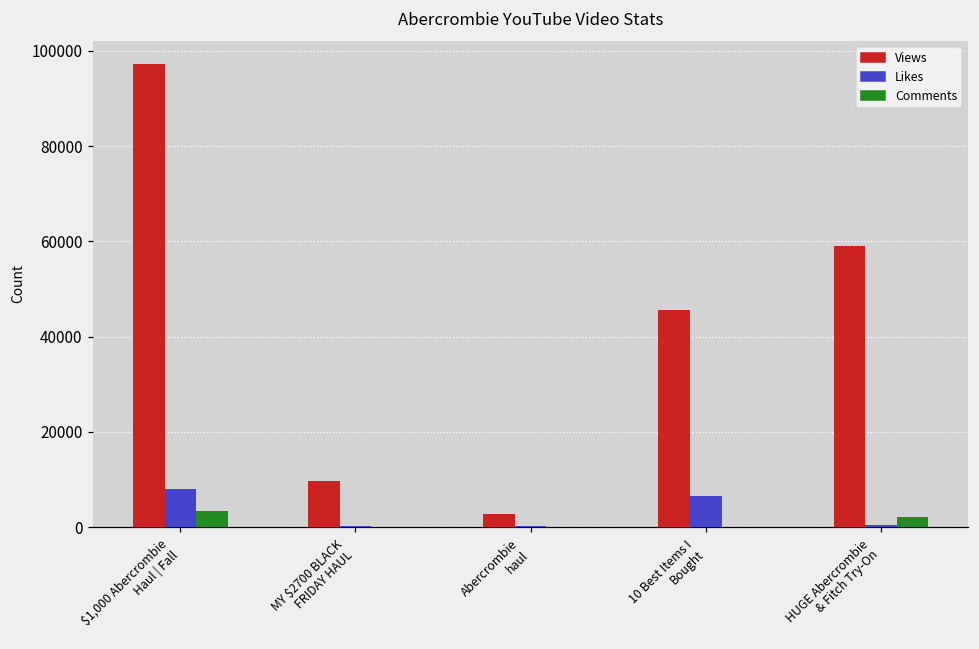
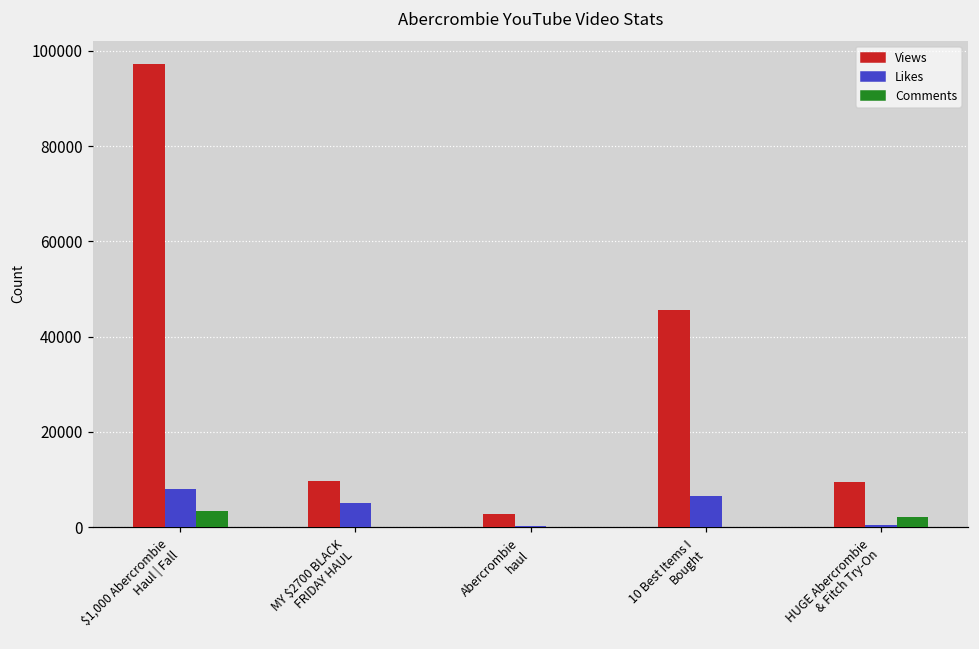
  {
    "Views": {
      "$1,000 Abercrombie Haul | Fall": 97000,
      "MY $2700 BLACK FRIDAY HAUL": 10000,
      "Abercrombie haul": 3000,
      "10 Best Items I Bought": 46000,
-     "HUGE Abercrombie & Fitch Try-On": 59000
+     "HUGE Abercrombie & Fitch Try-On": 10000
    },
    "Likes": {
      "$1,000 Abercrombie Haul | Fall": 8000,
-     "MY $2700 BLACK FRIDAY HAUL": 0,
+     "MY $2700 BLACK FRIDAY HAUL": 5000,
      "10 Best Items I Bought": 7000
    },
    "Comments": {
      "$1,000 Abercrombie Haul | Fall": 3000,
      "HUGE Abercrombie & Fitch Try-On": 2000
    }
  }
